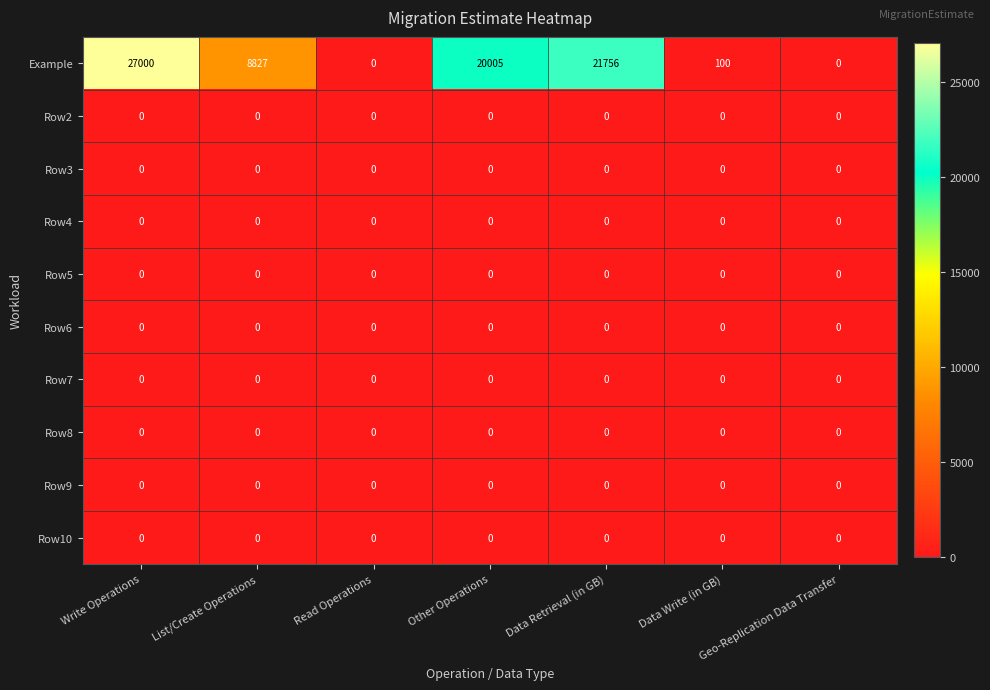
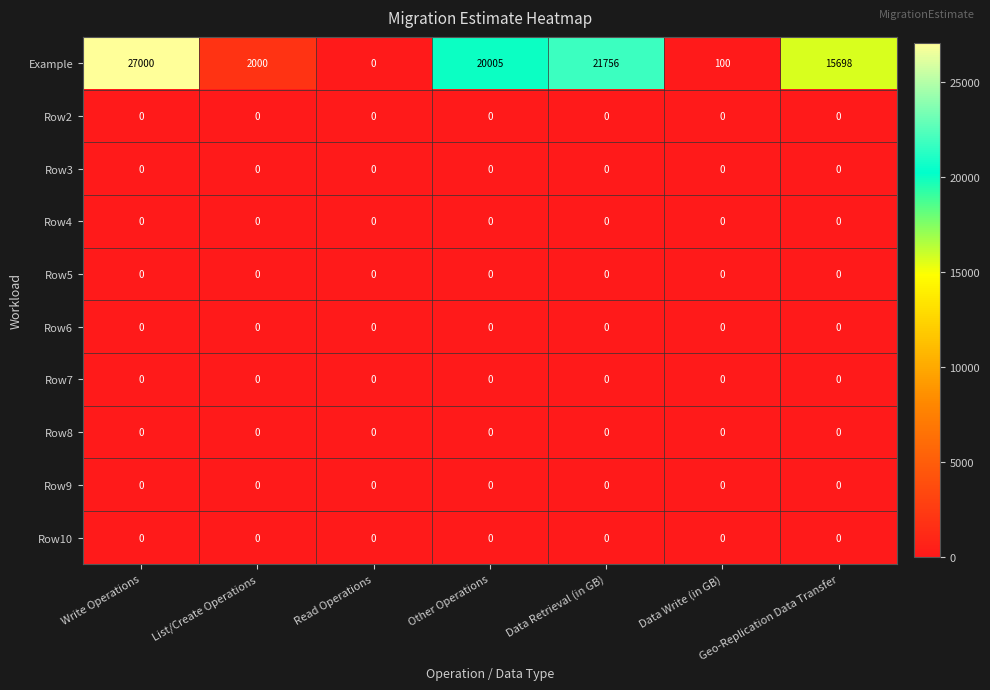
  {
    "Example": {
      "Write Operations": 27000,
-     "List/Create Operations": 8827,
+     "List/Create Operations": 2000,
      "Read Operations": 0,
      "Other Operations": 20005,
      "Data Retrieval (in GB)": 21756,
      "Data Write (in GB)": 100,
-     "Geo-Replication Data Transfer": 0
+     "Geo-Replication Data Transfer": 15698
    },
    "Row2": {
      "Write Operations": 0,
      "List/Create Operations": 0,
      "Read Operations": 0,
      "Other Operations": 0,
      "Data Retrieval (in GB)": 0,
      "Data Write (in GB)": 0,
      "Geo-Replication Data Transfer": 0
    },
    "Row3": {
      "Write Operations": 0,
      "List/Create Operations": 0,
      "Read Operations": 0,
      "Other Operations": 0,
      "Data Retrieval (in GB)": 0,
      "Data Write (in GB)": 0,
      "Geo-Replication Data Transfer": 0
    },
    "Row4": {
      "Write Operations": 0,
      "List/Create Operations": 0,
      "Read Operations": 0,
      "Other Operations": 0,
      "Data Retrieval (in GB)": 0,
      "Data Write (in GB)": 0,
      "Geo-Replication Data Transfer": 0
    },
    "Row5": {
      "Write Operations": 0,
      "List/Create Operations": 0,
      "Read Operations": 0,
      "Other Operations": 0,
      "Data Retrieval (in GB)": 0,
      "Data Write (in GB)": 0,
      "Geo-Replication Data Transfer": 0
    },
    "Row6": {
      "Write Operations": 0,
      "List/Create Operations": 0,
      "Read Operations": 0,
      "Other Operations": 0,
      "Data Retrieval (in GB)": 0,
      "Data Write (in GB)": 0,
      "Geo-Replication Data Transfer": 0
    },
    "Row7": {
      "Write Operations": 0,
      "List/Create Operations": 0,
      "Read Operations": 0,
      "Other Operations": 0,
      "Data Retrieval (in GB)": 0,
      "Data Write (in GB)": 0,
      "Geo-Replication Data Transfer": 0
    },
    "Row8": {
      "Write Operations": 0,
      "List/Create Operations": 0,
      "Read Operations": 0,
      "Other Operations": 0,
      "Data Retrieval (in GB)": 0,
      "Data Write (in GB)": 0,
      "Geo-Replication Data Transfer": 0
    },
    "Row9": {
      "Write Operations": 0,
      "List/Create Operations": 0,
      "Read Operations": 0,
      "Other Operations": 0,
      "Data Retrieval (in GB)": 0,
      "Data Write (in GB)": 0,
      "Geo-Replication Data Transfer": 0
    },
    "Row10": {
      "Write Operations": 0,
      "List/Create Operations": 0,
      "Read Operations": 0,
      "Other Operations": 0,
      "Data Retrieval (in GB)": 0,
      "Data Write (in GB)": 0,
      "Geo-Replication Data Transfer": 0
    }
  }
